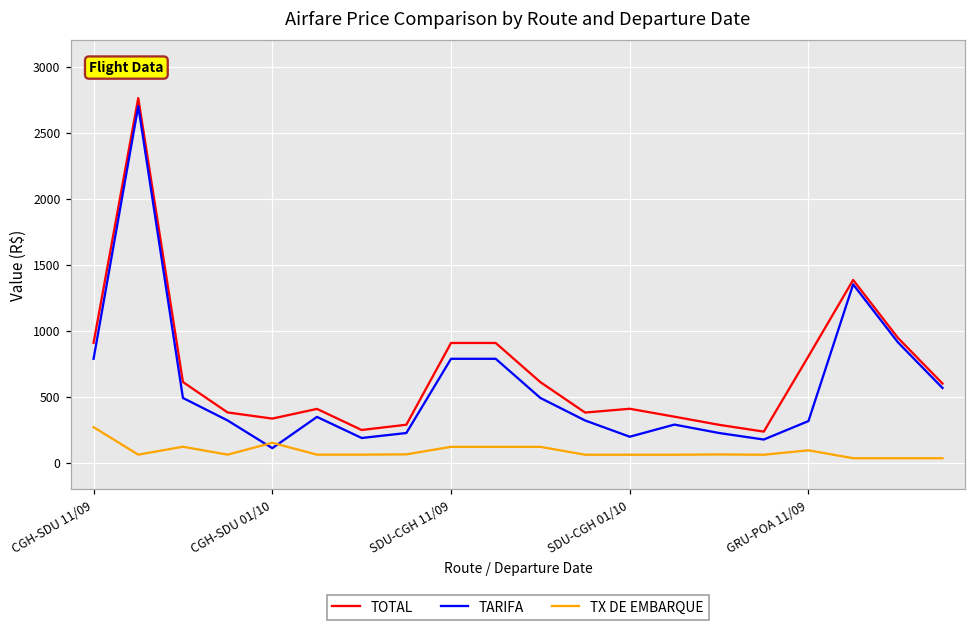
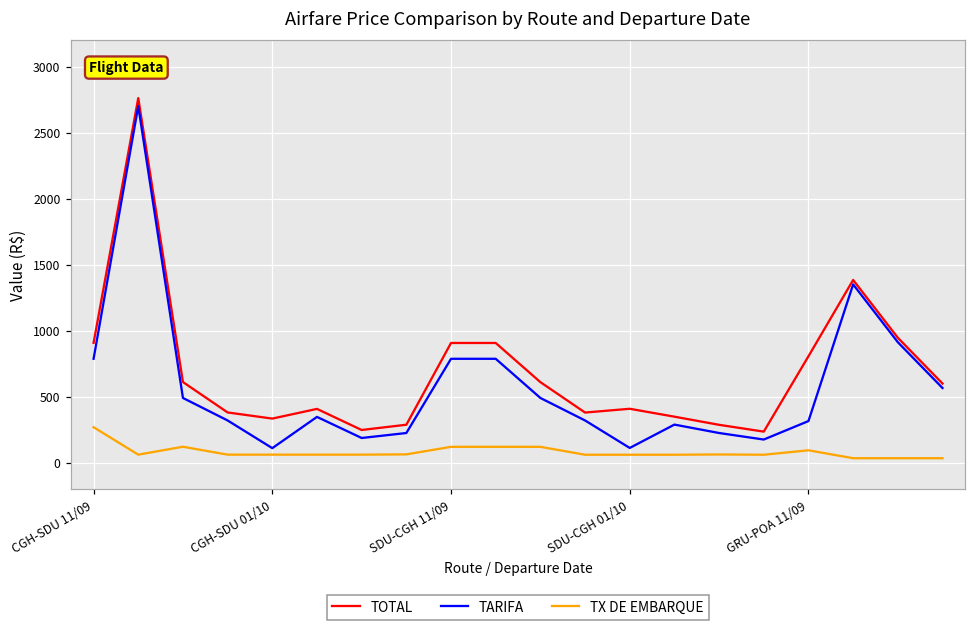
  {
    "TOTAL": {
      "CGH-SDU 11/09": 910,
      "CGH-SDU 01/10": 330,
      "SDU-CGH 11/09": 910,
      "SDU-CGH 01/10": 410,
      "GRU-POA 11/09": 810
    },
    "TARIFA": {
      "CGH-SDU 11/09": 790,
      "CGH-SDU 01/10": 110,
      "SDU-CGH 11/09": 790,
-     "SDU-CGH 01/10": 200,
+     "SDU-CGH 01/10": 110,
      "GRU-POA 11/09": 320
    },
    "TX DE EMBARQUE": {
      "CGH-SDU 11/09": 270,
-     "CGH-SDU 01/10": 150,
+     "CGH-SDU 01/10": 60,
      "SDU-CGH 11/09": 120,
      "SDU-CGH 01/10": 60,
      "GRU-POA 11/09": 90
    }
  }
